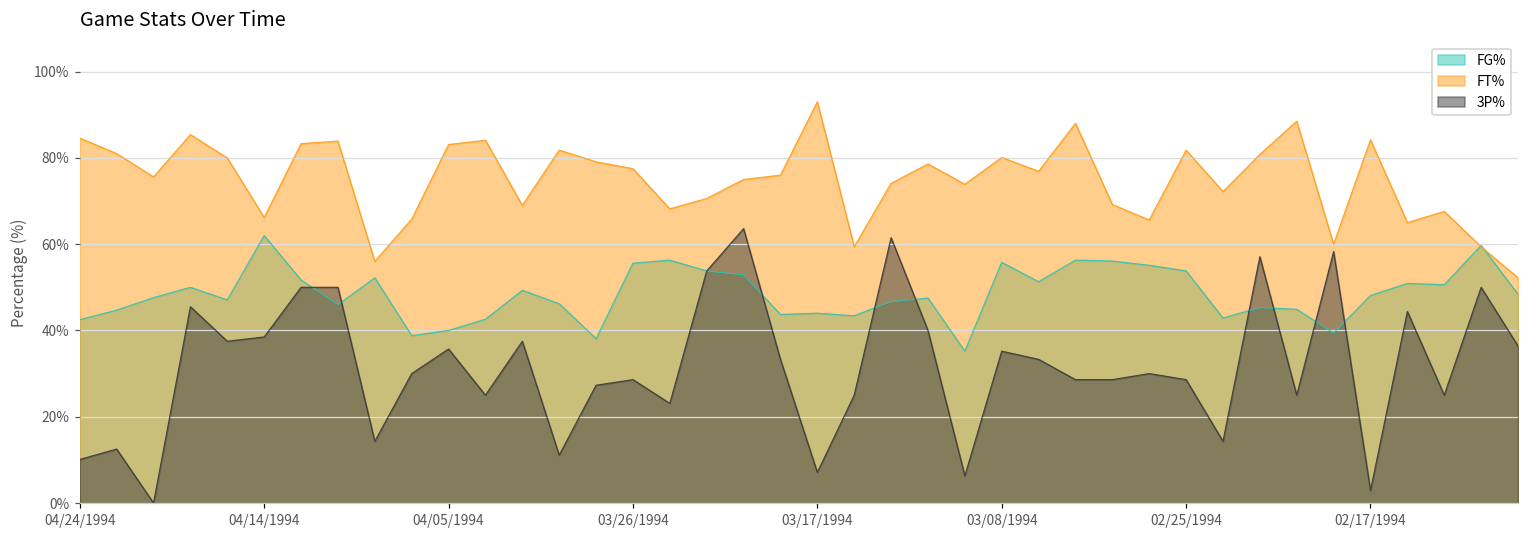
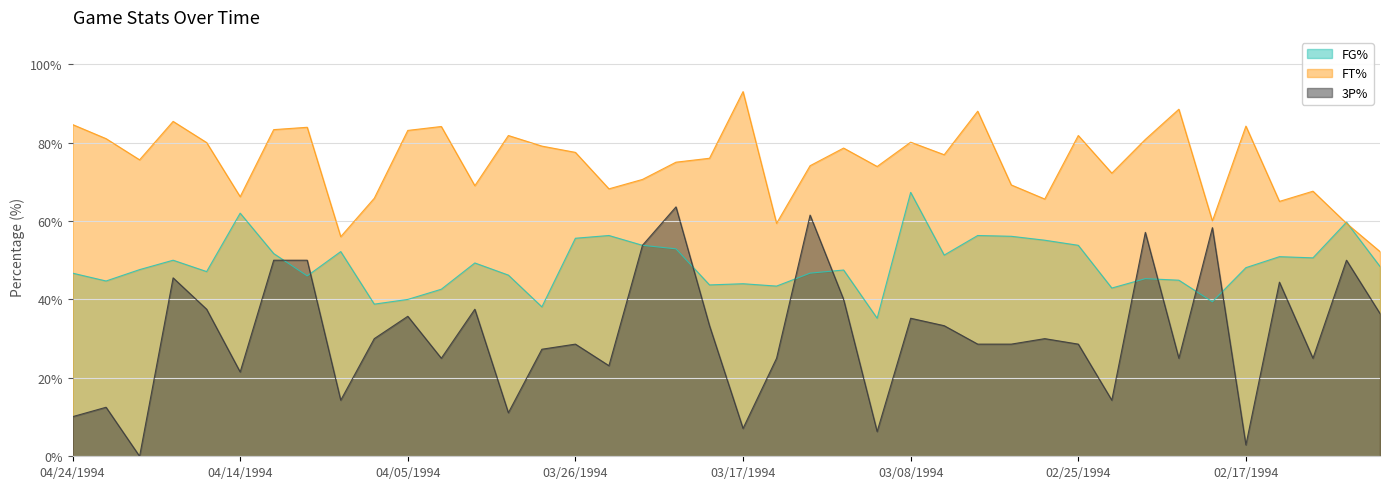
  {
    "FG%": {
-     "04/24/1994": "43%",
+     "04/24/1994": "47%",
      "04/14/1994": "62%",
      "04/05/1994": "40%",
      "03/26/1994": "56%",
      "03/17/1994": "44%",
-     "03/08/1994": "56%",
+     "03/08/1994": "67%",
      "02/25/1994": "54%",
      "02/17/1994": "48%"
    },
    "FT%": {
      "04/24/1994": "85%",
      "04/14/1994": "66%",
      "04/05/1994": "83%",
      "03/26/1994": "78%",
      "03/17/1994": "93%",
      "03/08/1994": "80%",
      "02/25/1994": "82%",
      "02/17/1994": "84%"
    },
    "3P%": {
      "04/24/1994": "10%",
-     "04/14/1994": "39%",
+     "04/14/1994": "22%",
      "04/05/1994": "36%",
      "03/26/1994": "29%",
      "03/17/1994": "7%",
      "03/08/1994": "35%",
      "02/25/1994": "29%",
      "02/17/1994": "3%"
    }
  }
